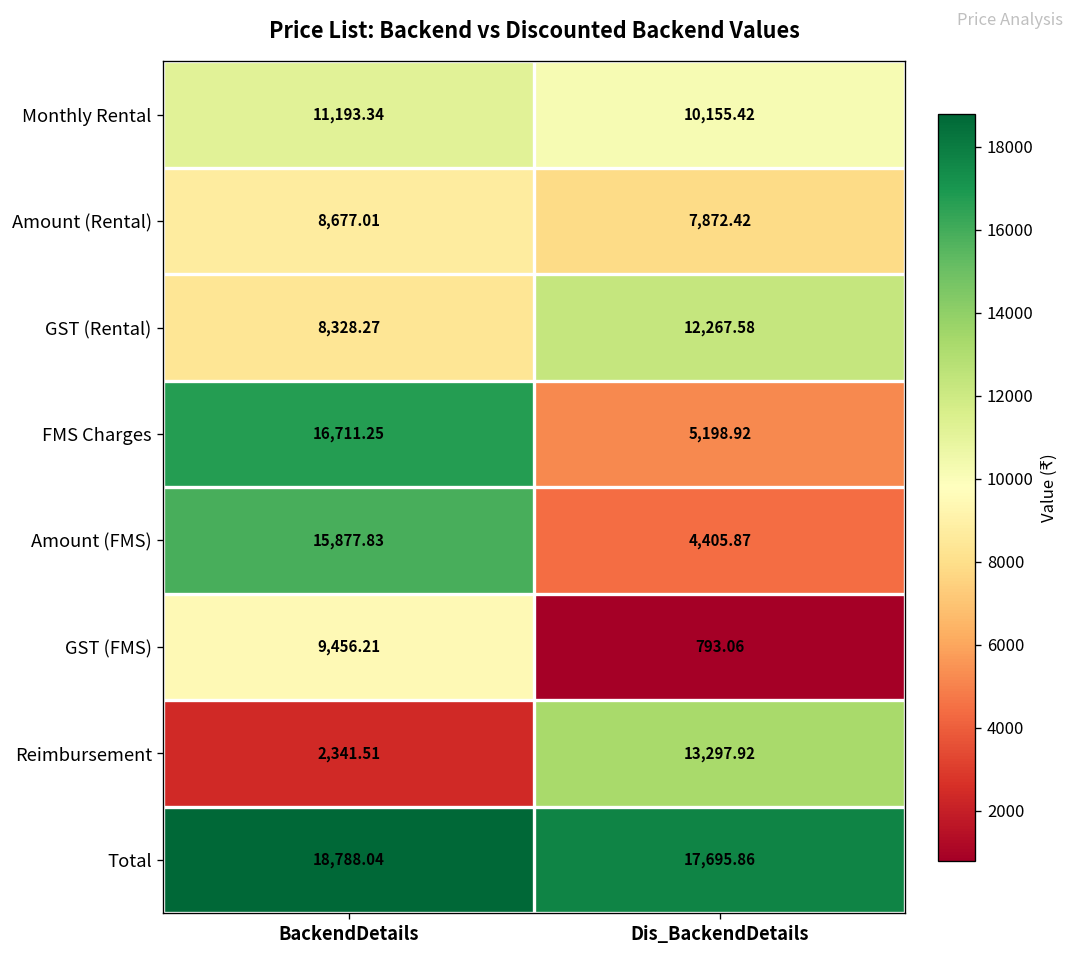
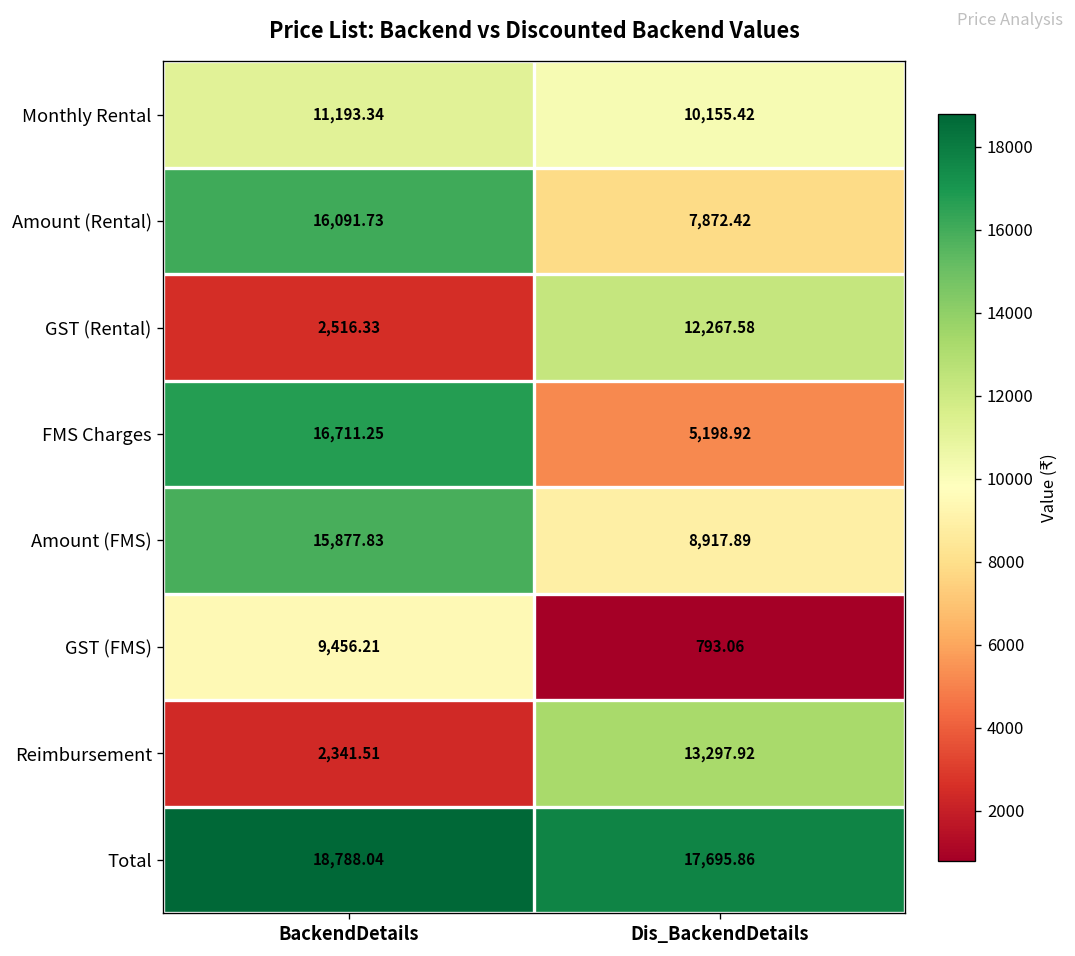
  {
    "Monthly Rental": {
      "BackendDetails": "11,193.34",
      "Dis_BackendDetails": "10,155.42"
    },
    "Amount (Rental)": {
-     "BackendDetails": "8,677.01",
+     "BackendDetails": "16,091.73",
      "Dis_BackendDetails": "7,872.42"
    },
    "GST (Rental)": {
-     "BackendDetails": "8,328.27",
+     "BackendDetails": "2,516.33",
      "Dis_BackendDetails": "12,267.58"
    },
    "FMS Charges": {
      "BackendDetails": "16,711.25",
      "Dis_BackendDetails": "5,198.92"
    },
    "Amount (FMS)": {
      "BackendDetails": "15,877.83",
-     "Dis_BackendDetails": "4,405.87"
+     "Dis_BackendDetails": "8,917.89"
    },
    "GST (FMS)": {
      "BackendDetails": "9,456.21",
      "Dis_BackendDetails": "793.06"
    },
    "Reimbursement": {
      "BackendDetails": "2,341.51",
      "Dis_BackendDetails": "13,297.92"
    },
    "Total": {
      "BackendDetails": "18,788.04",
      "Dis_BackendDetails": "17,695.86"
    }
  }
